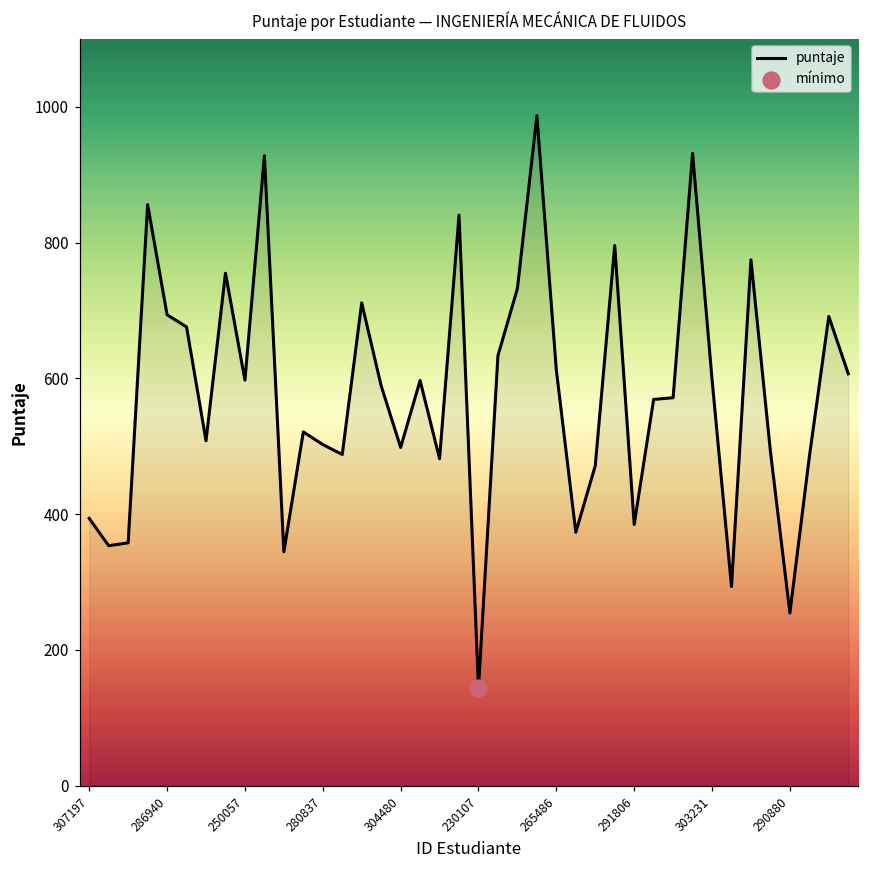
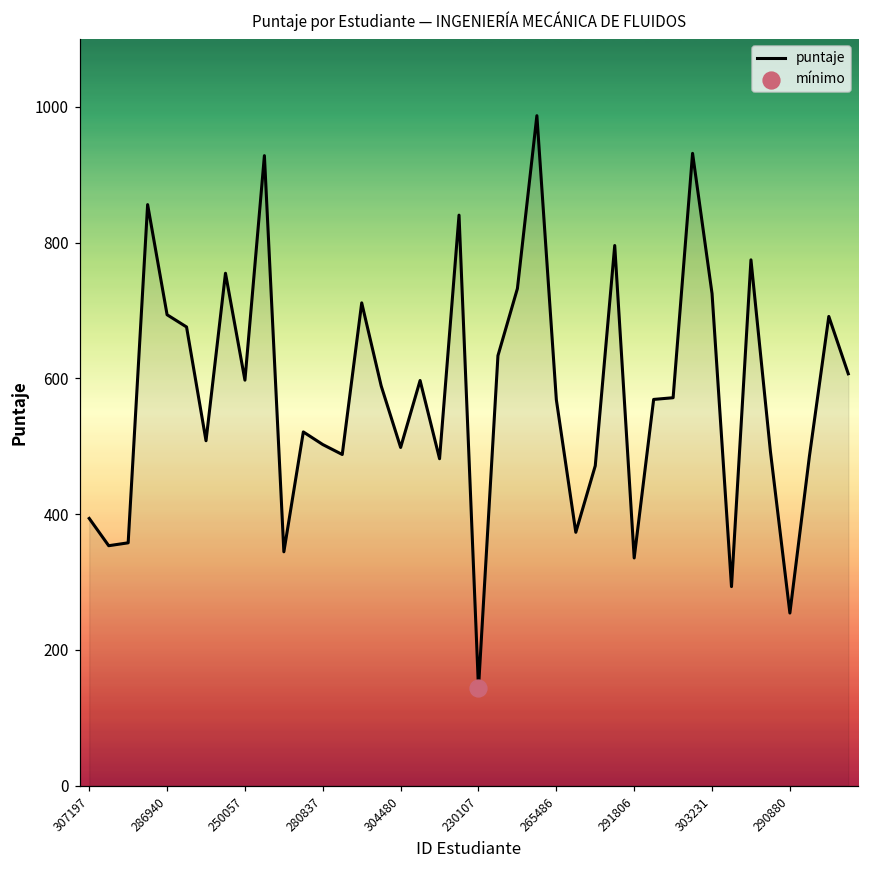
  {
    "puntaje": {
      "307197": 390,
      "286940": 690,
      "250057": 600,
      "280837": 500,
      "304480": 500,
-     "265486": 610,
-     "291806": 380,
-     "303231": 600,
+     "265486": 570,
+     "291806": 340,
+     "303231": 730,
      "290880": 250
    }
  }
